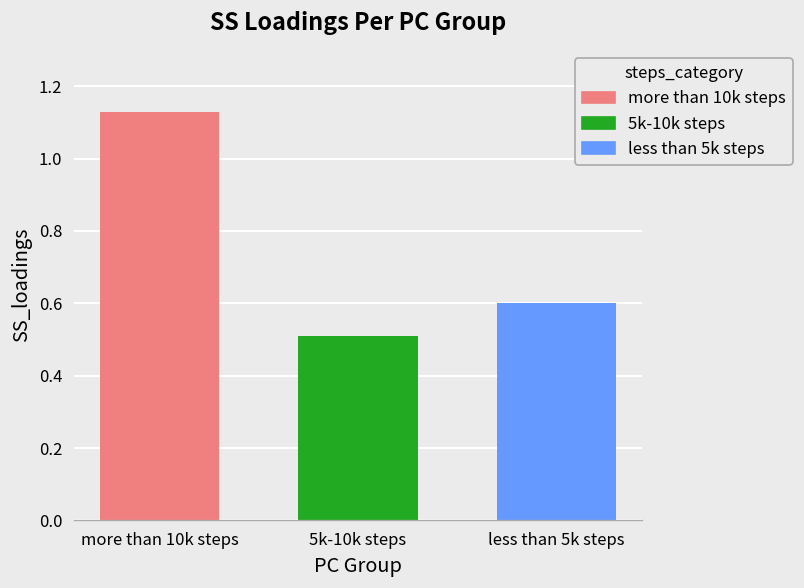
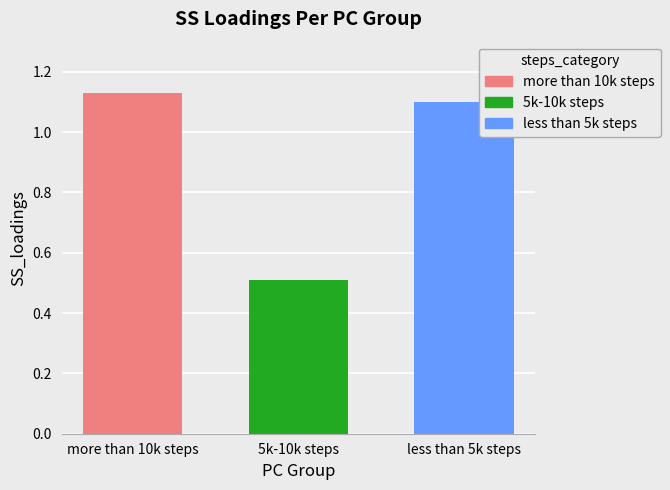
  {
    "more than 10k steps": 1.13,
    "5k-10k steps": 0.51,
-   "less than 5k steps": 0.6
+   "less than 5k steps": 1.1
  }
